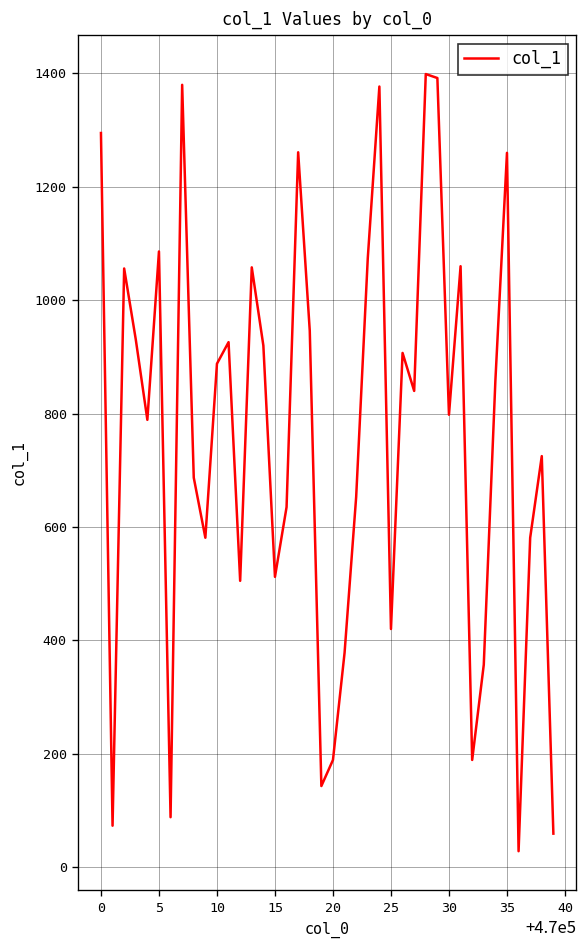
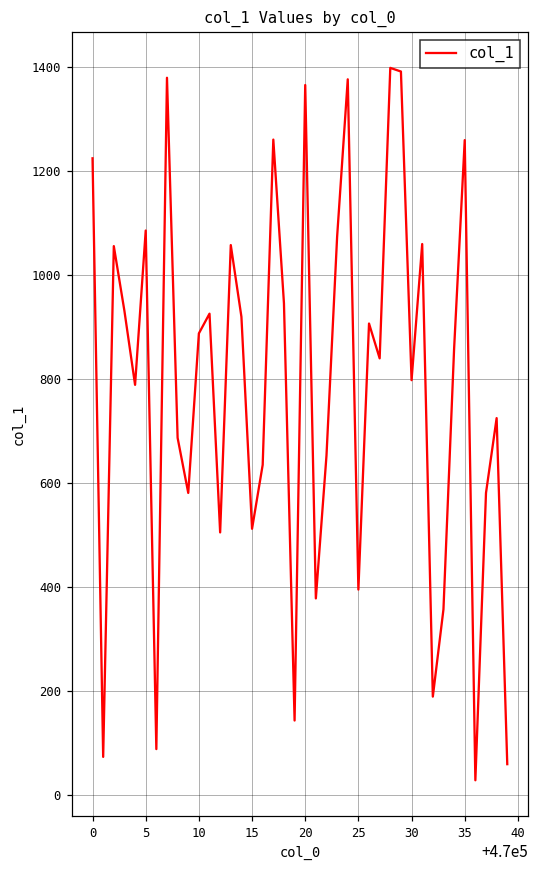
  {
-   "0": 1300,
+   "0": 1230,
    "5": 1090,
    "10": 890,
    "15": 510,
-   "20": 190,
-   "25": 420,
+   "20": 1370,
+   "25": 400,
    "30": 800,
    "35": 1260
  }
